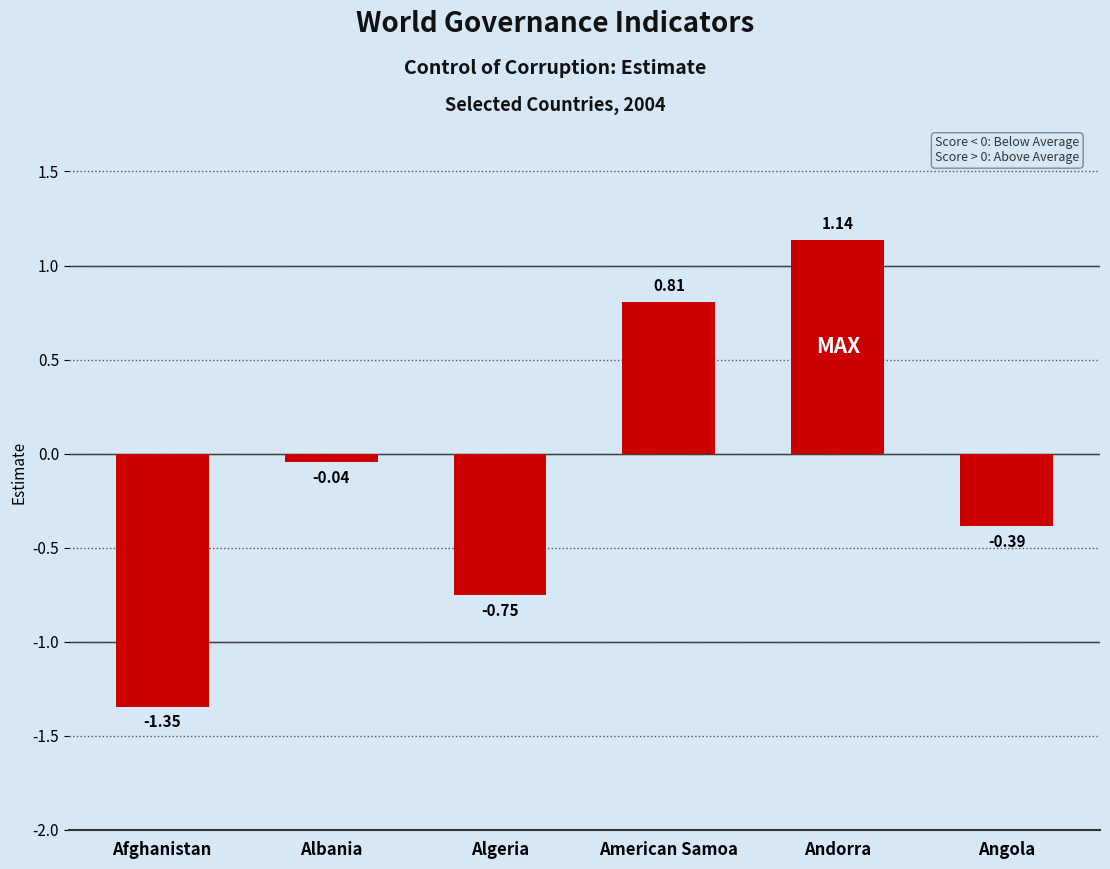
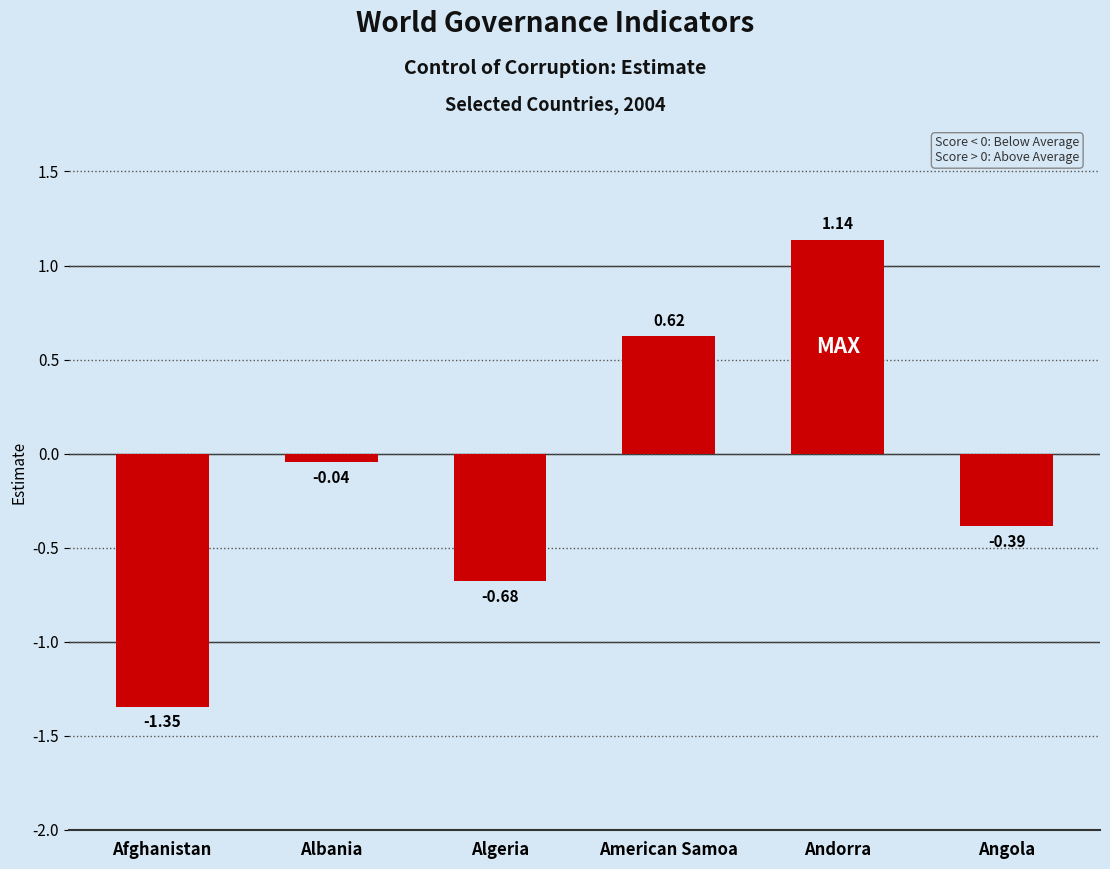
  {
    "Afghanistan": -1.35,
    "Albania": -0.04,
-   "Algeria": -0.75,
-   "American Samoa": 0.81,
+   "Algeria": -0.68,
+   "American Samoa": 0.62,
    "Andorra": 1.14,
    "Angola": -0.39
  }
